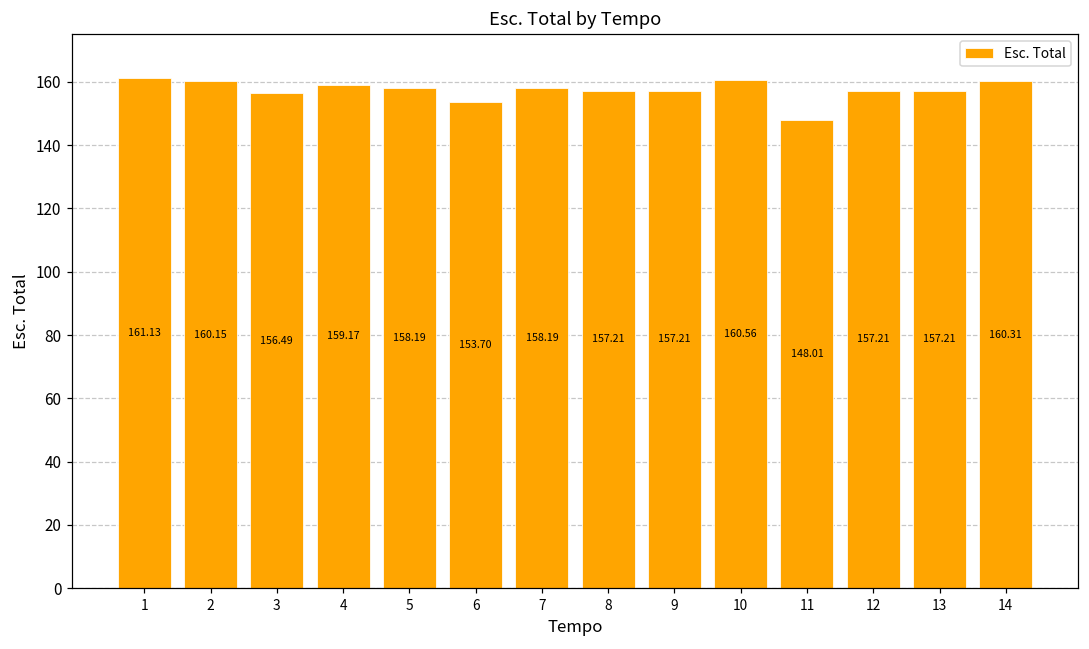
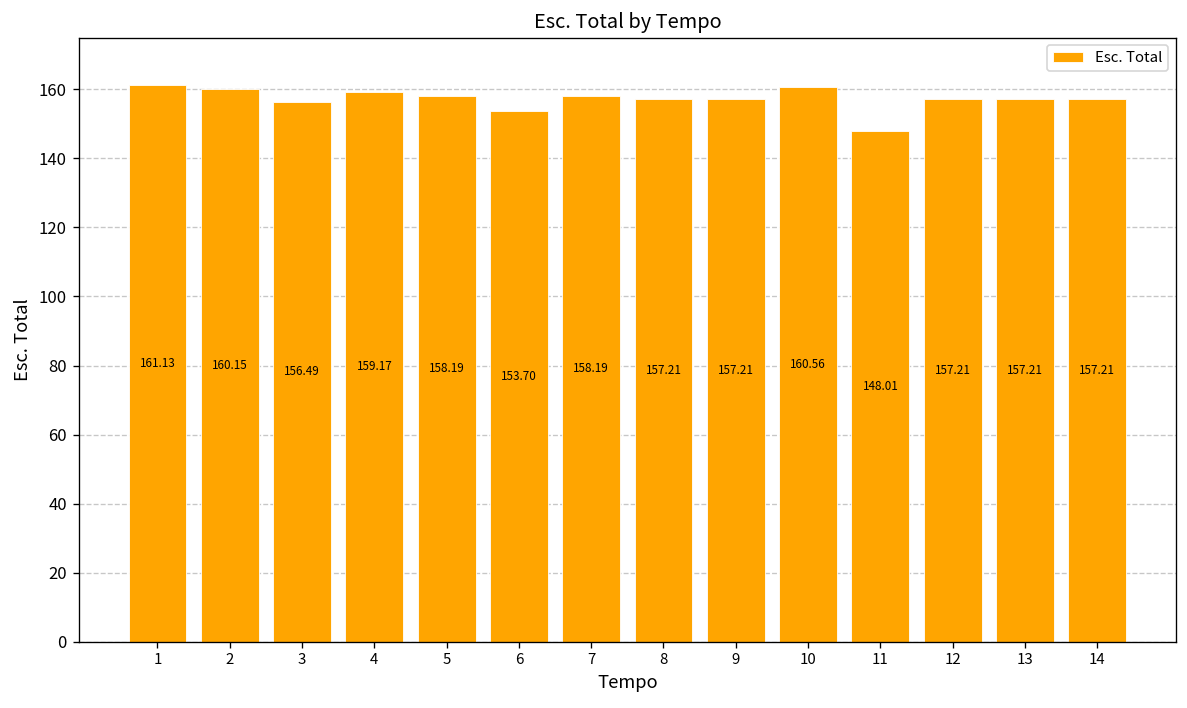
  {
    "1": 161.13,
    "2": 160.15,
    "3": 156.49,
    "4": 159.17,
    "5": 158.19,
    "6": 153.70,
    "7": 158.19,
    "8": 157.21,
    "9": 157.21,
    "10": 160.56,
    "11": 148.01,
    "12": 157.21,
    "13": 157.21,
-   "14": 160.31
+   "14": 157.21
  }
